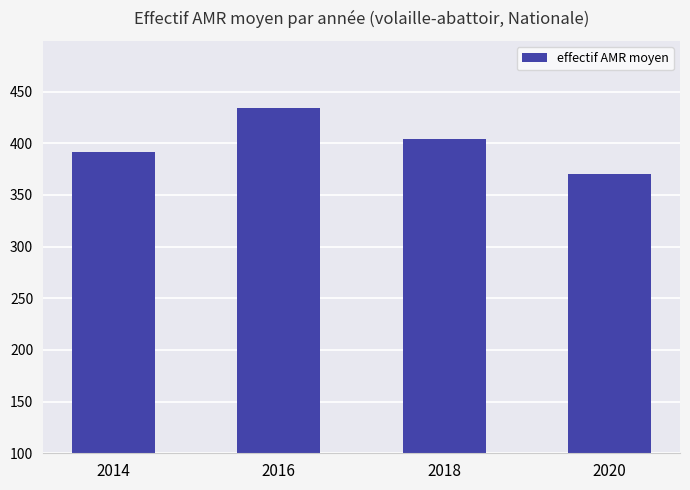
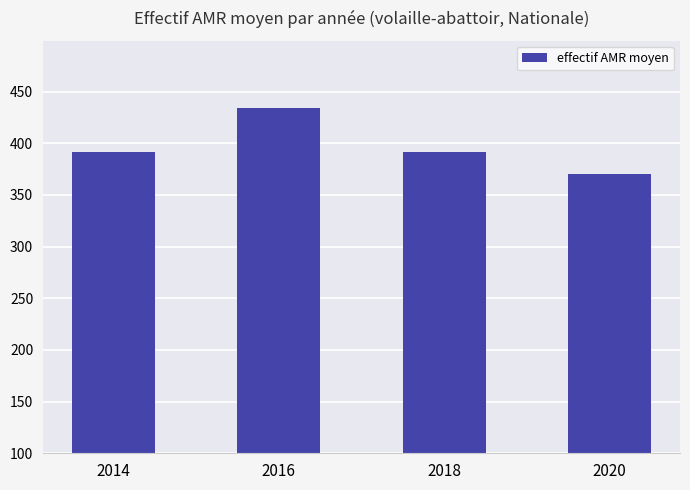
  {
    "2014": 391,
    "2016": 434,
-   "2018": 404,
+   "2018": 391,
    "2020": 370
  }
